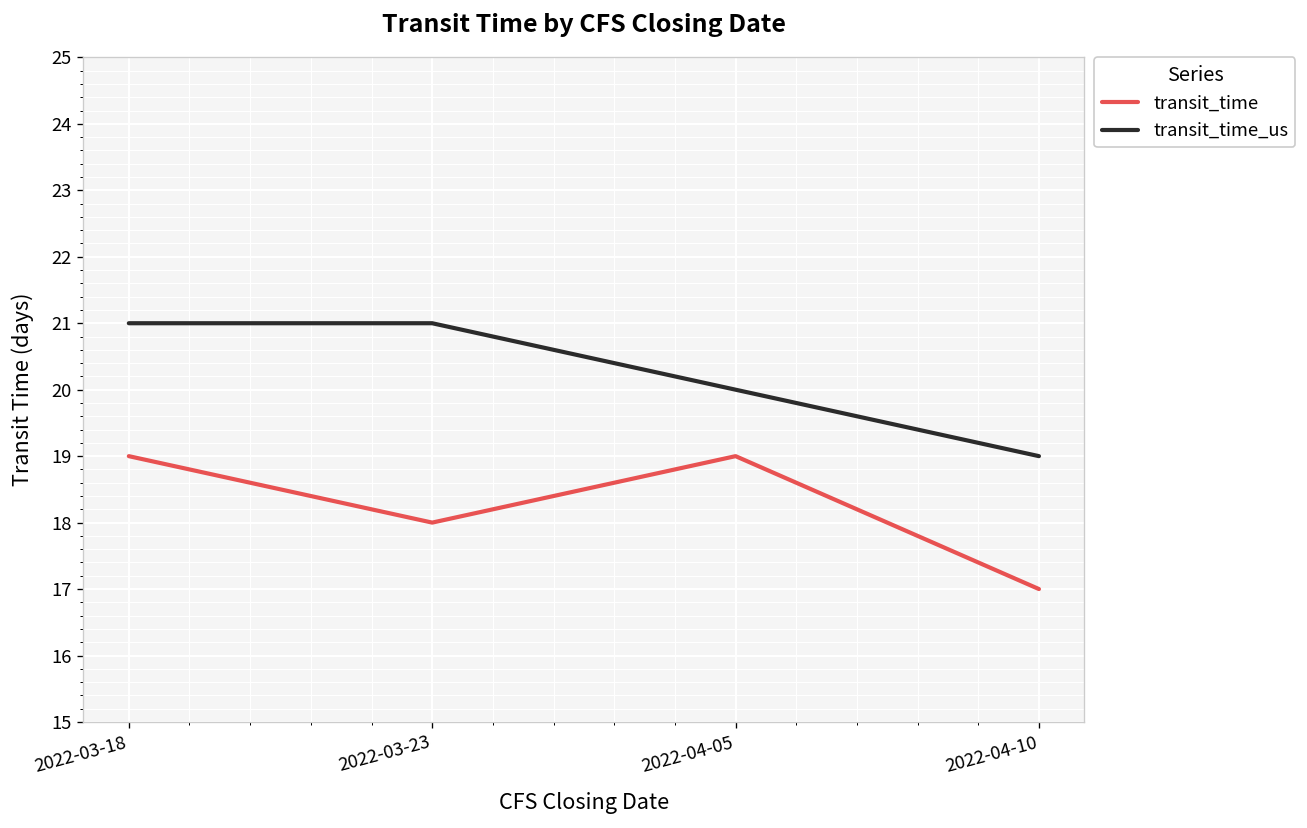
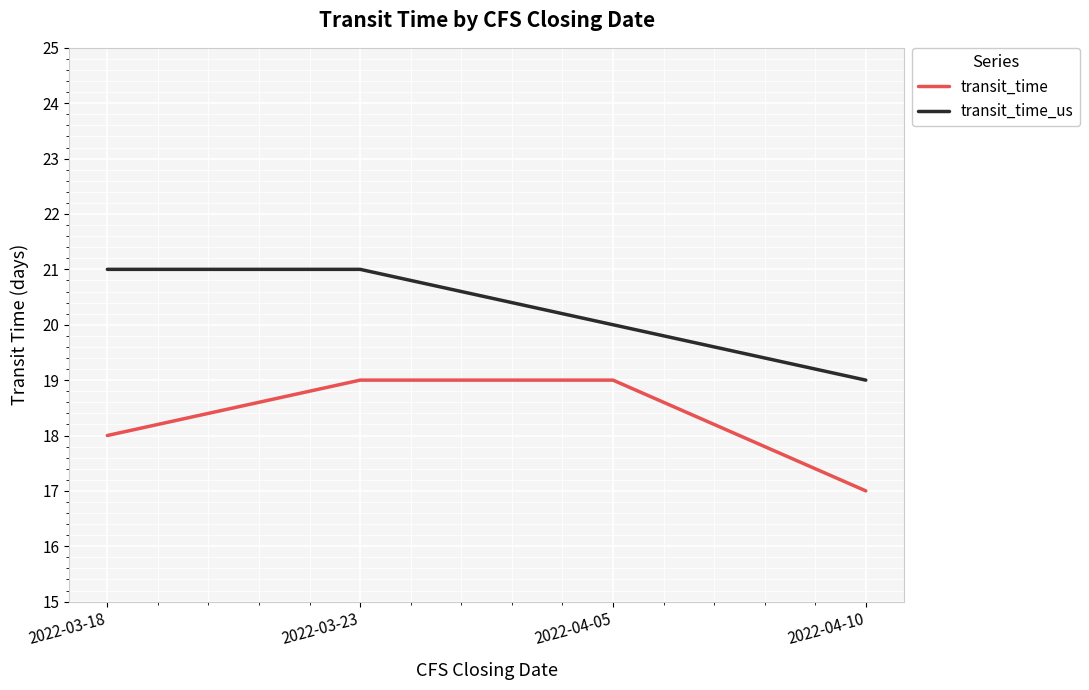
  {
    "transit_time": {
-     "2022-03-18": 19,
-     "2022-03-23": 18,
+     "2022-03-18": 18,
+     "2022-03-23": 19,
      "2022-04-05": 19,
      "2022-04-10": 17
    },
    "transit_time_us": {
      "2022-03-18": 21,
      "2022-03-23": 21,
      "2022-04-05": 20,
      "2022-04-10": 19
    }
  }
